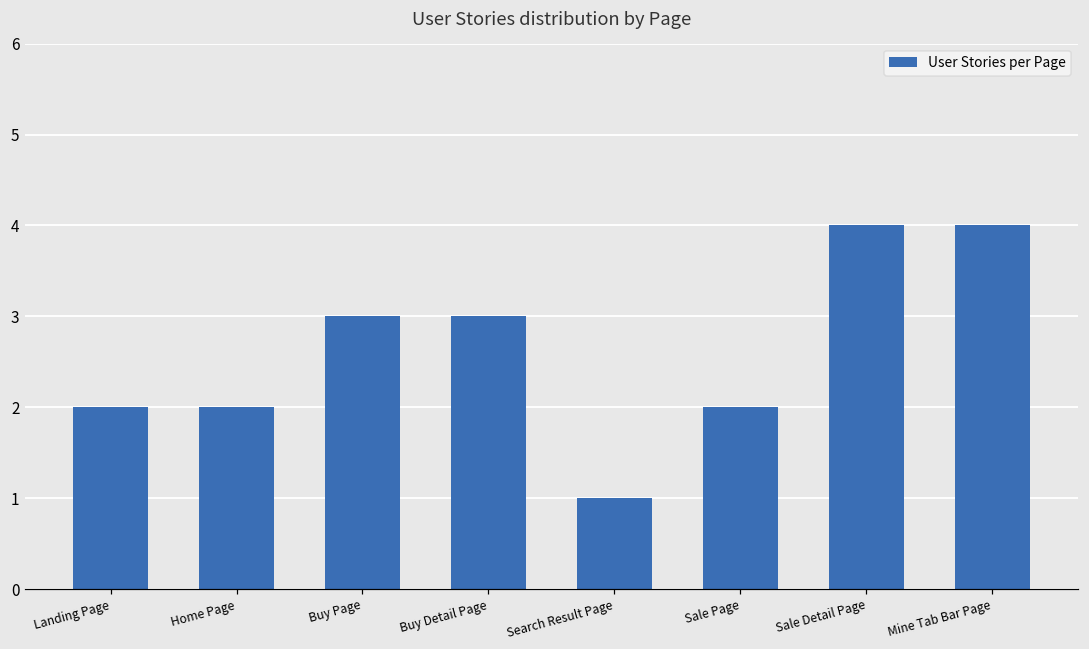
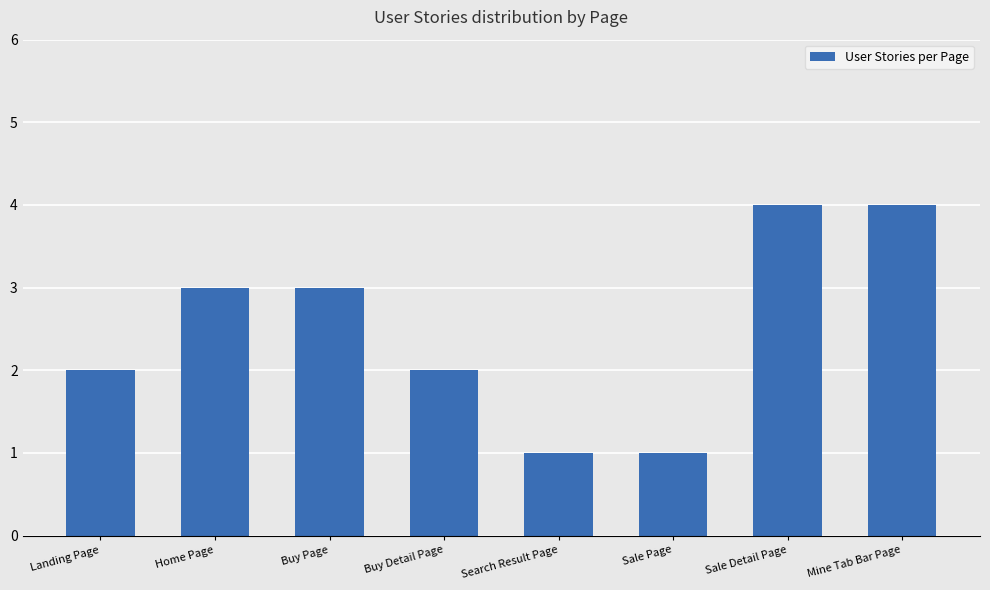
  {
    "Landing Page": 2,
-   "Home Page": 2,
+   "Home Page": 3,
    "Buy Page": 3,
-   "Buy Detail Page": 3,
+   "Buy Detail Page": 2,
    "Search Result Page": 1,
-   "Sale Page": 2,
+   "Sale Page": 1,
    "Sale Detail Page": 4,
    "Mine Tab Bar Page": 4
  }
